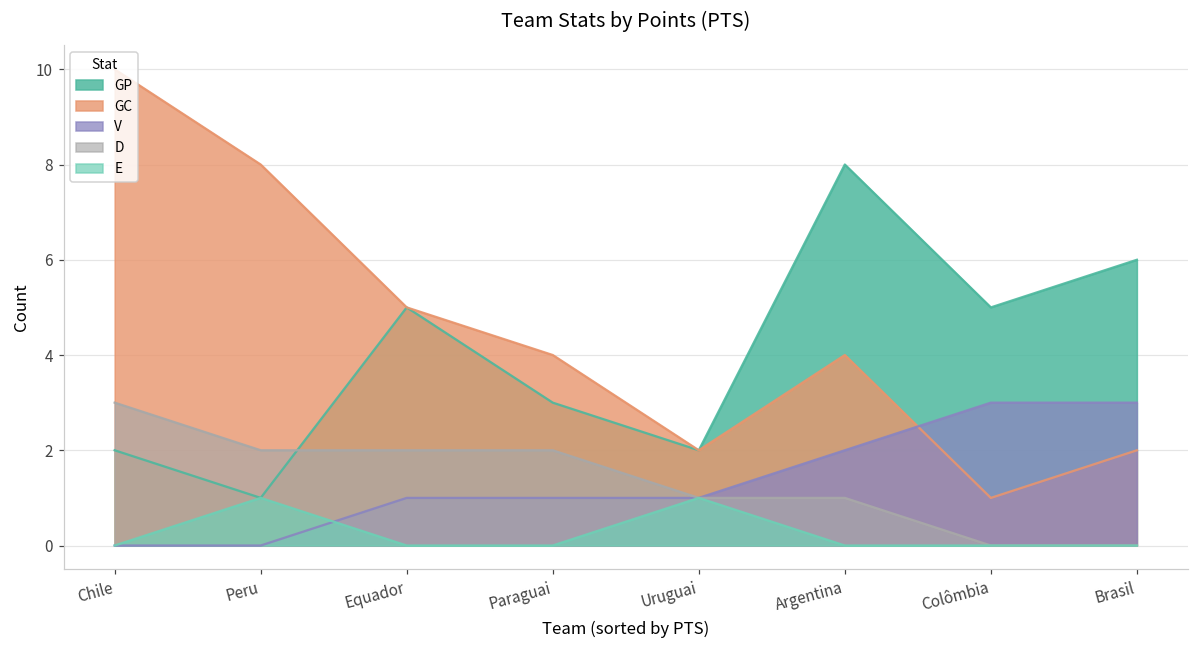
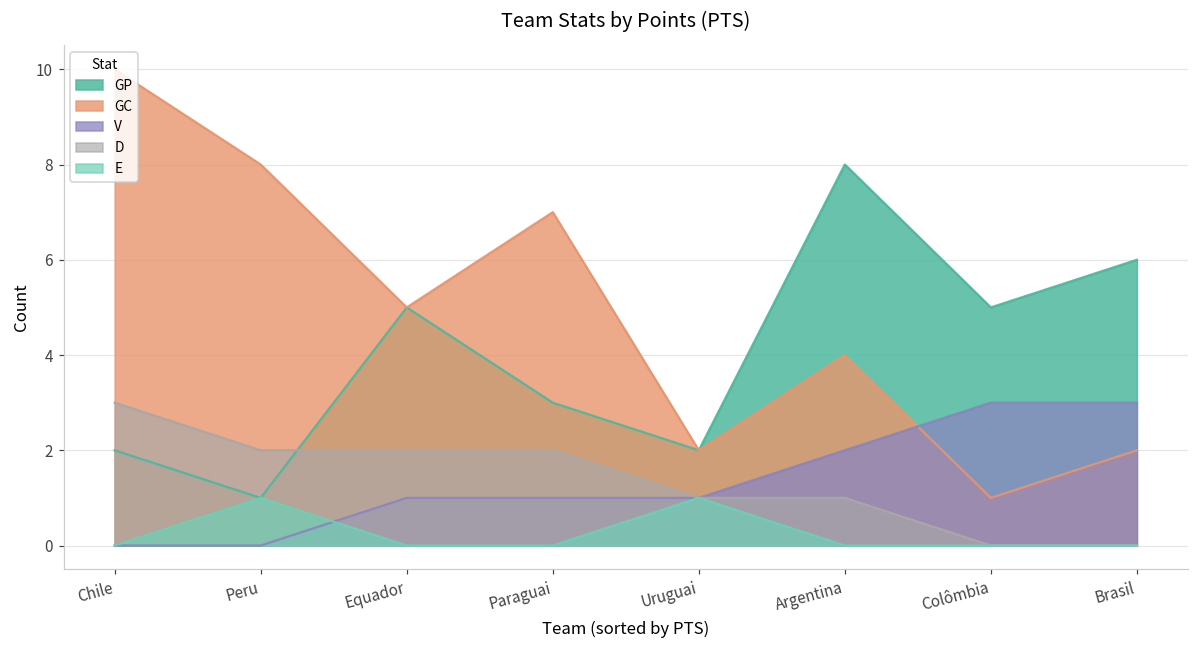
  {
    "GC": {
      "Peru": 8,
-     "Paraguai": 4,
+     "Paraguai": 7,
      "Argentina": 4,
      "Colômbia": 1,
      "Brasil": 2
    }
  }
